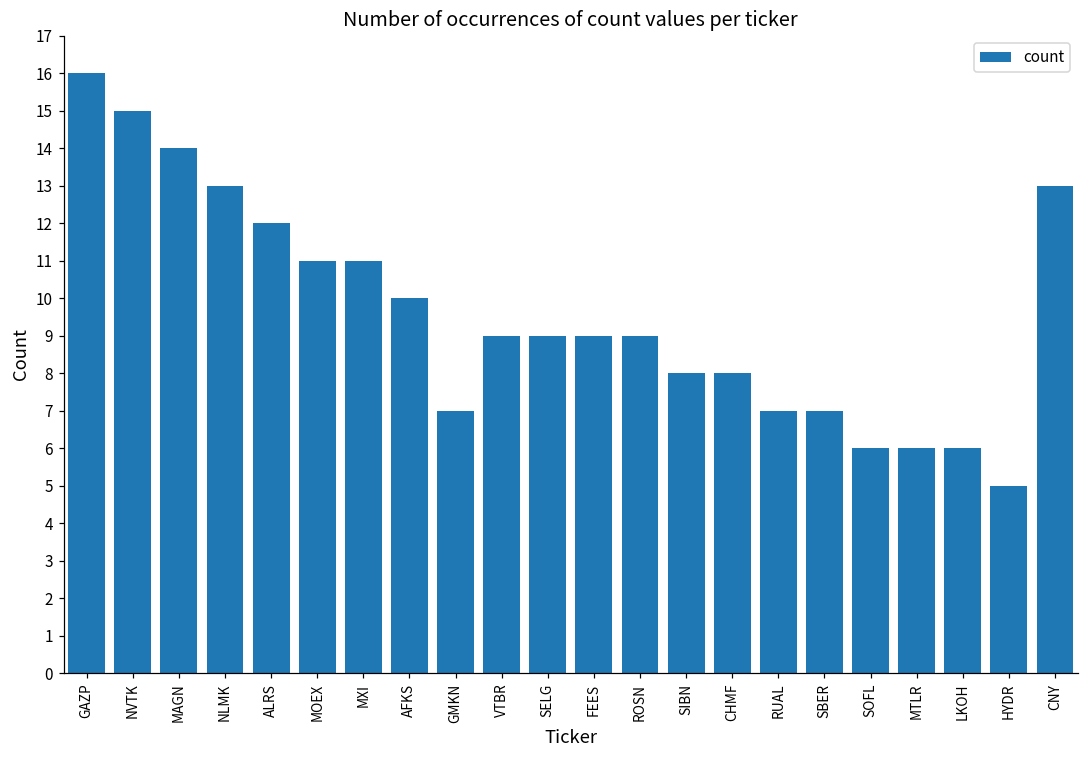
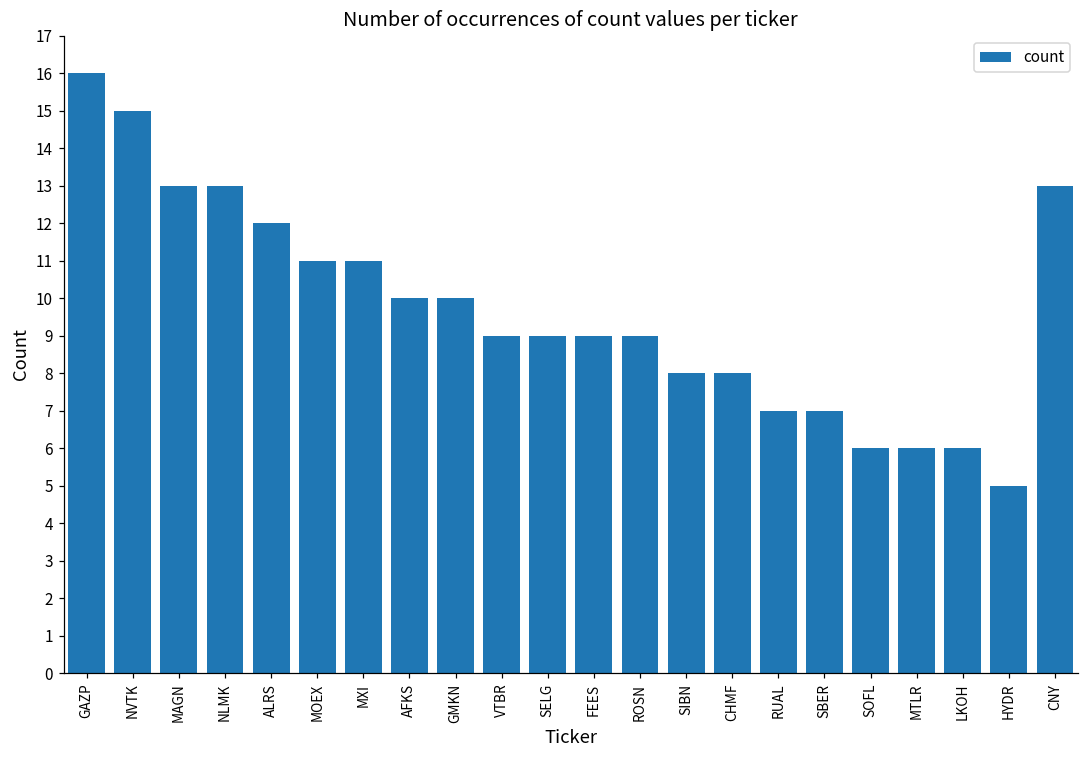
  {
    "GAZP": 16,
    "NVTK": 15,
-   "MAGN": 14,
+   "MAGN": 13,
    "NLMK": 13,
    "ALRS": 12,
    "MOEX": 11,
    "MXI": 11,
    "AFKS": 10,
-   "GMKN": 7,
+   "GMKN": 10,
    "VTBR": 9,
    "SELG": 9,
    "FEES": 9,
    "ROSN": 9,
    "SIBN": 8,
    "CHMF": 8,
    "RUAL": 7,
    "SBER": 7,
    "SOFL": 6,
    "MTLR": 6,
    "LKOH": 6,
    "HYDR": 5,
    "CNY": 13
  }
